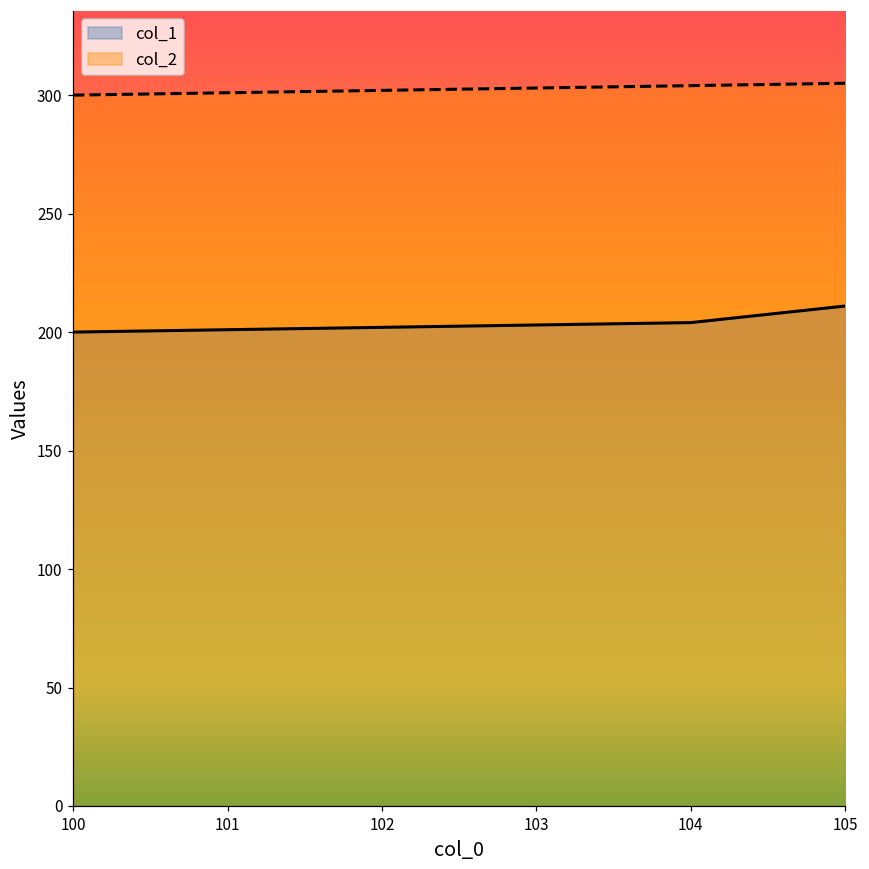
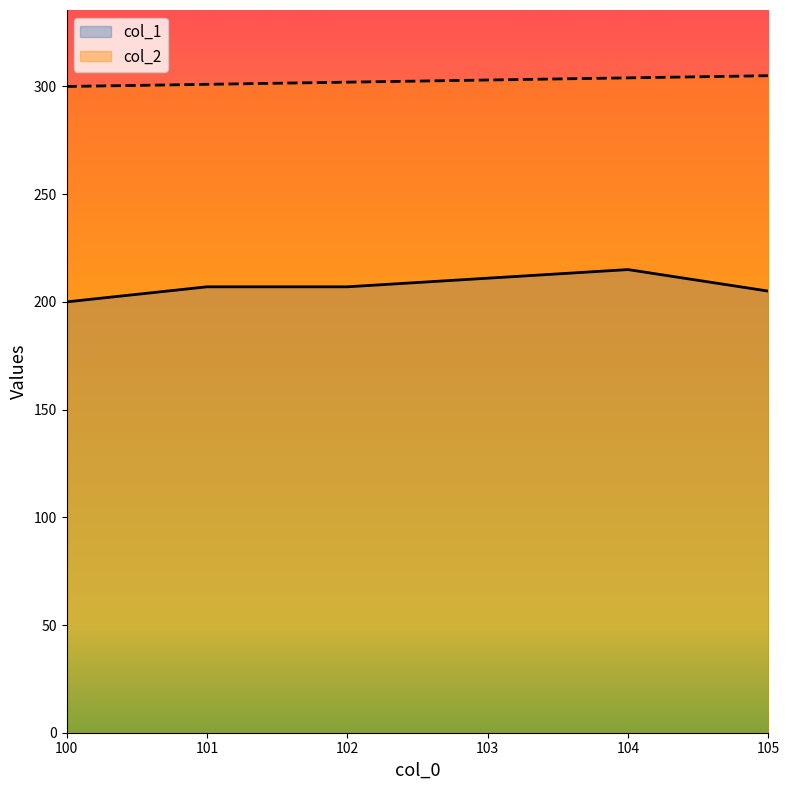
  {
    "col_1": {
      "100": 200,
-     "101": 201,
-     "102": 202,
-     "104": 204,
-     "105": 211
+     "101": 207,
+     "102": 207,
+     "104": 215,
+     "105": 205
    },
    "col_2": {
      "100": 300,
      "101": 301,
      "102": 302,
      "104": 304,
      "105": 305
    }
  }
